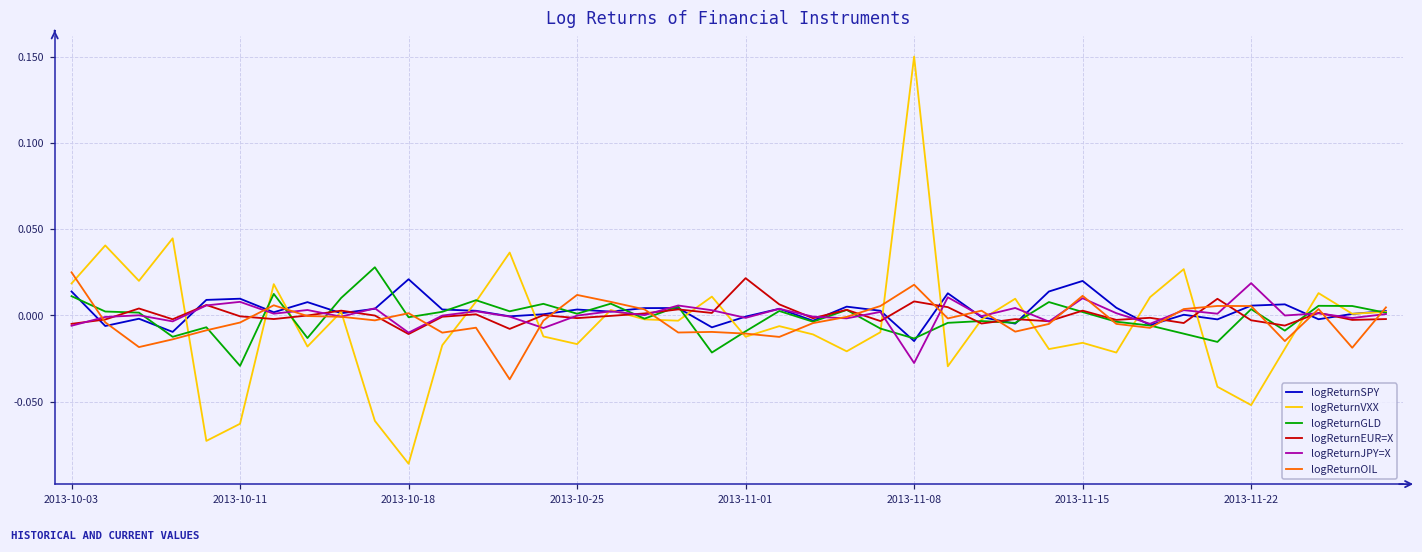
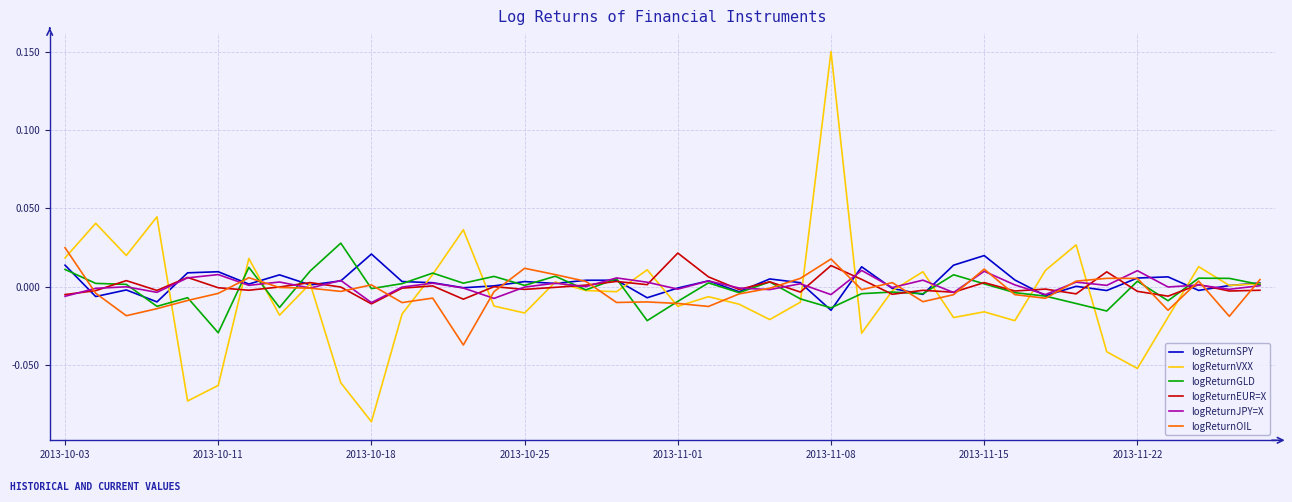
  {
    "logReturnSPY": {
      "2013-10-03": 0.014,
      "2013-10-11": 0.010,
      "2013-10-18": 0.021,
      "2013-10-25": 0.003,
      "2013-11-15": 0.020
    },
    "logReturnVXX": {
      "2013-10-03": 0.018,
      "2013-10-11": -0.063,
      "2013-10-18": -0.086,
      "2013-10-25": -0.017,
      "2013-11-01": -0.012,
      "2013-11-08": 0.150,
      "2013-11-15": -0.016,
      "2013-11-22": -0.052
    },
    "logReturnGLD": {
      "2013-10-03": 0.011,
      "2013-10-11": -0.029,
      "2013-10-18": -0.001,
      "2013-11-22": 0.004
    },
    "logReturnEUR=X": {
      "2013-10-11": -0.001,
      "2013-11-01": 0.022,
-     "2013-11-08": 0.008,
+     "2013-11-08": 0.014,
      "2013-11-22": -0.003
    },
    "logReturnJPY=X": {
      "2013-10-11": 0.008,
-     "2013-11-08": -0.028,
-     "2013-11-22": 0.019
+     "2013-11-08": -0.005,
+     "2013-11-22": 0.010
    },
    "logReturnOIL": {
      "2013-10-03": 0.025,
      "2013-10-11": -0.004,
      "2013-10-18": 0.001,
      "2013-10-25": 0.012,
      "2013-11-08": 0.018
    }
  }
